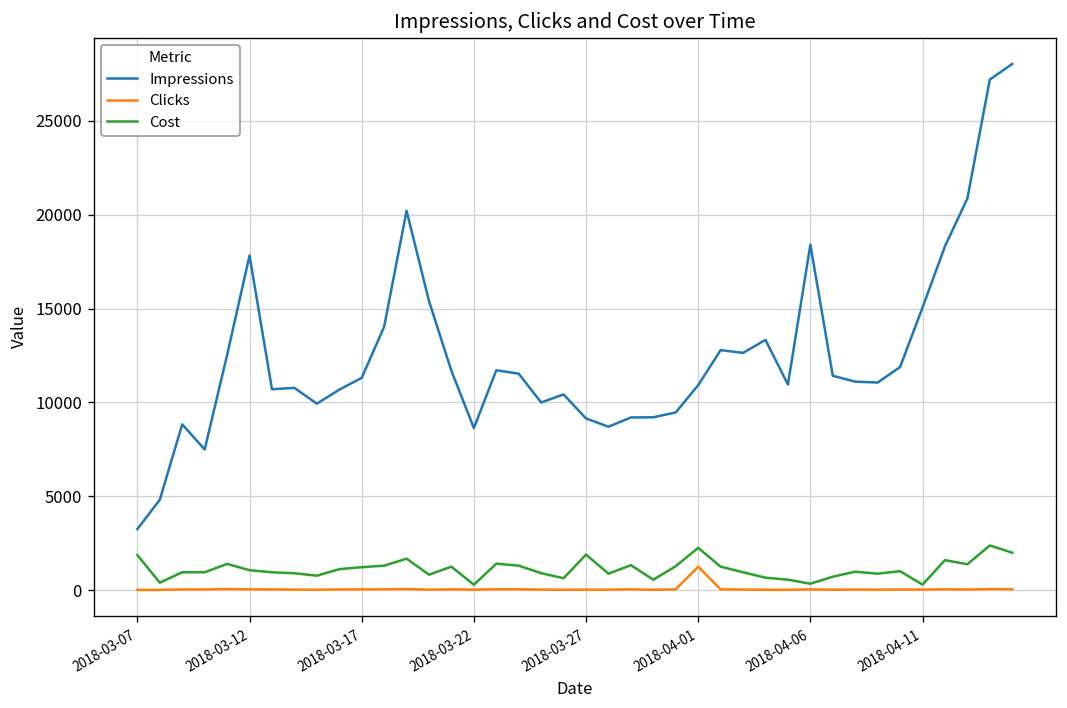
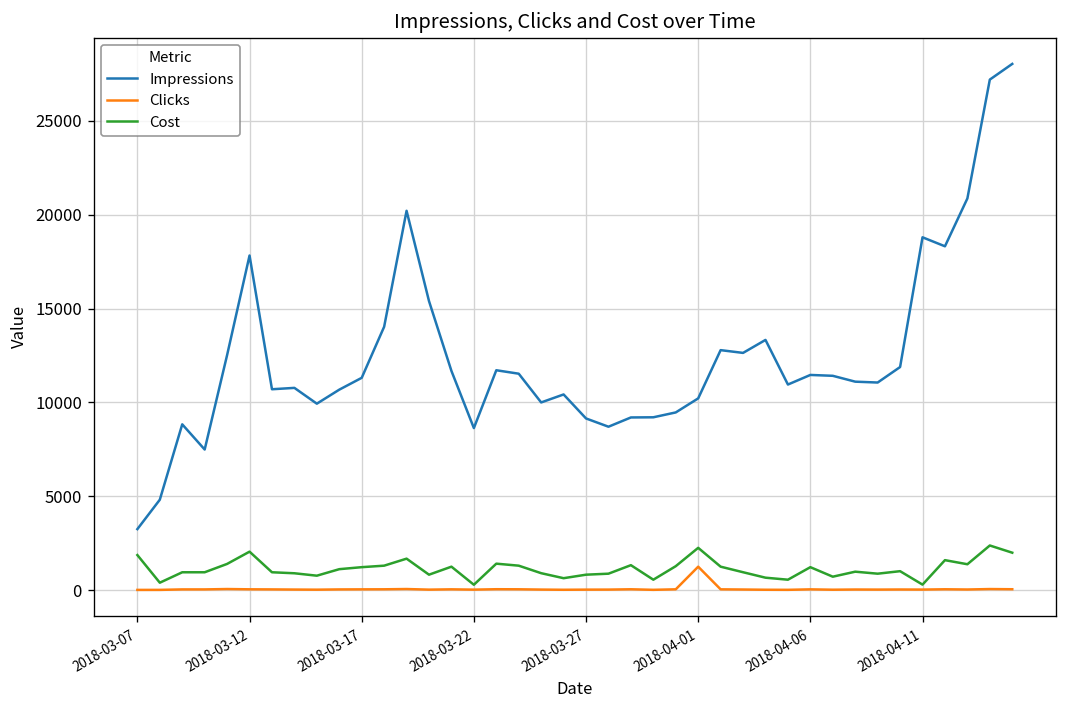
  {
    "Impressions": {
      "2018-03-07": 3300,
      "2018-03-12": 17800,
      "2018-03-17": 11300,
      "2018-03-22": 8600,
      "2018-03-27": 9100,
-     "2018-04-01": 10900,
-     "2018-04-06": 18400,
-     "2018-04-11": 15100
+     "2018-04-01": 10200,
+     "2018-04-06": 11500,
+     "2018-04-11": 18800
    },
    "Clicks": {
      "2018-03-07": 0,
      "2018-03-12": 0,
      "2018-03-17": 0,
      "2018-03-22": 0,
      "2018-03-27": 0,
      "2018-04-01": 1300,
      "2018-04-06": 0,
      "2018-04-11": 0
    },
    "Cost": {
      "2018-03-07": 1900,
-     "2018-03-12": 1100,
+     "2018-03-12": 2100,
      "2018-03-17": 1200,
      "2018-03-22": 300,
-     "2018-03-27": 1900,
+     "2018-03-27": 800,
      "2018-04-01": 2300,
-     "2018-04-06": 300,
+     "2018-04-06": 1200,
      "2018-04-11": 300
    }
  }
